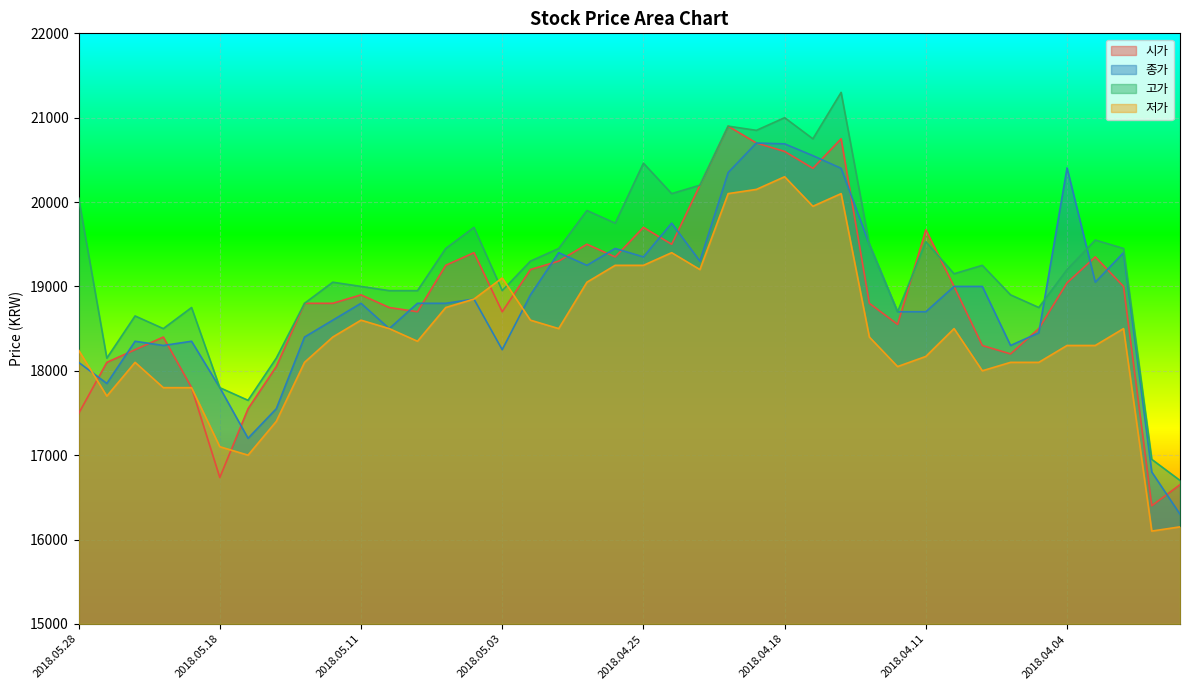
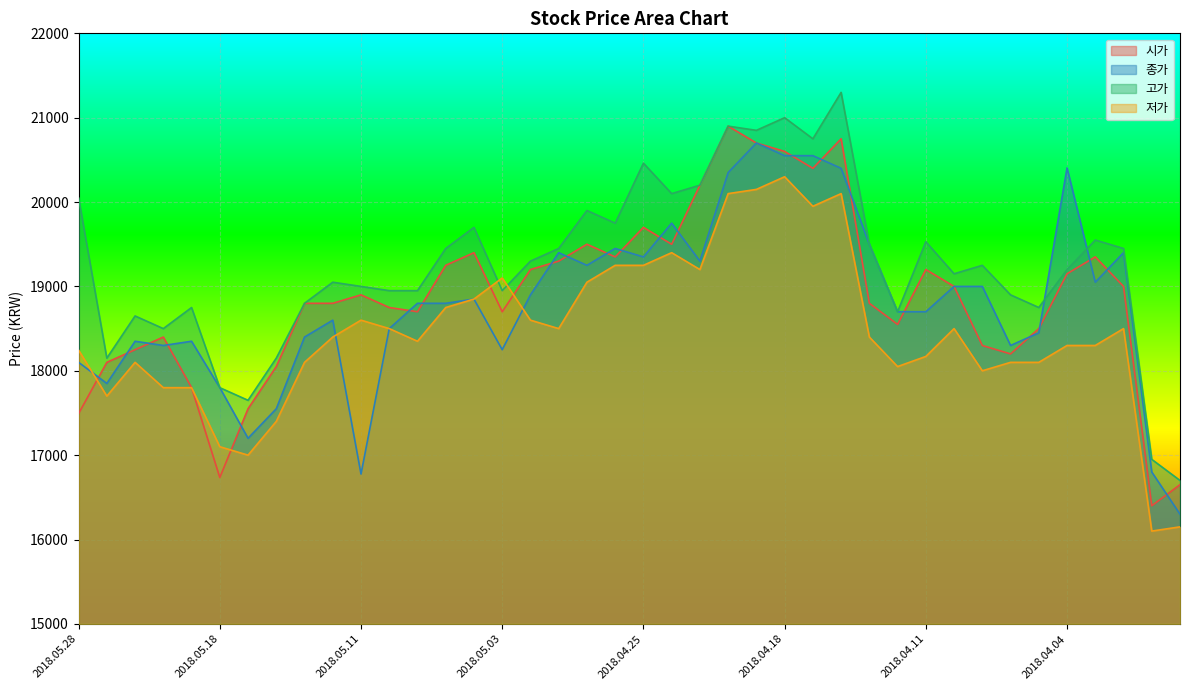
  {
    "시가": {
      "2018.05.28": 17500,
      "2018.05.18": 16700,
      "2018.05.11": 18900,
      "2018.05.03": 18700,
      "2018.04.25": 19700,
      "2018.04.18": 20600,
-     "2018.04.11": 19700,
-     "2018.04.04": 19000
+     "2018.04.11": 19200,
+     "2018.04.04": 19200
    },
    "종가": {
      "2018.05.28": 18100,
-     "2018.05.11": 18800,
+     "2018.05.11": 16800,
      "2018.05.03": 18300,
      "2018.04.25": 19400,
-     "2018.04.18": 20700,
+     "2018.04.18": 20600,
      "2018.04.11": 18700,
      "2018.04.04": 20400
    },
    "고가": {
      "2018.05.28": 20000,
      "2018.05.11": 19000,
      "2018.05.03": 19000,
      "2018.04.25": 20500,
      "2018.04.18": 21000,
      "2018.04.11": 19500,
      "2018.04.04": 19200
    },
    "저가": {
      "2018.05.28": 18200,
      "2018.05.18": 17100,
      "2018.05.11": 18600,
      "2018.05.03": 19100,
      "2018.04.25": 19300,
      "2018.04.18": 20300,
      "2018.04.11": 18200,
      "2018.04.04": 18300
    }
  }
